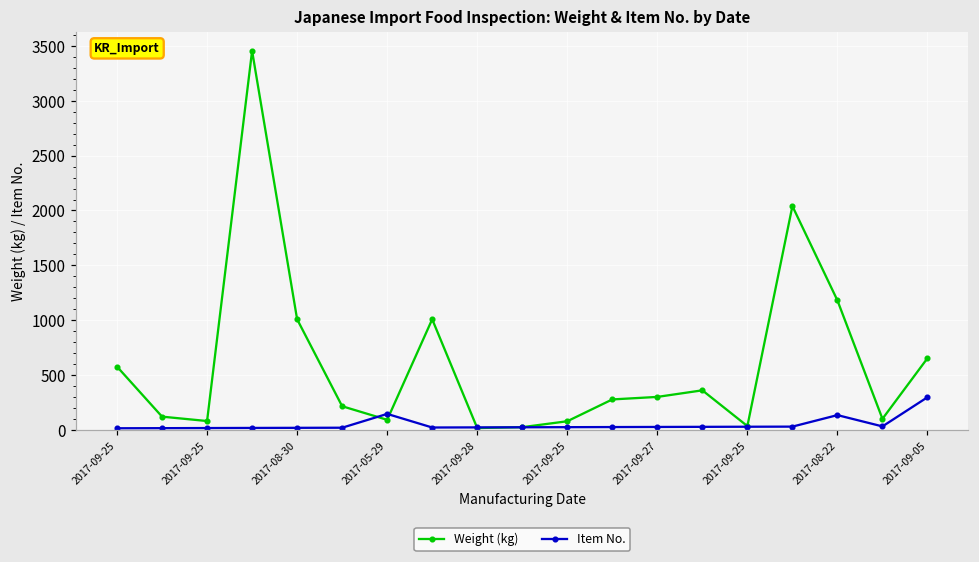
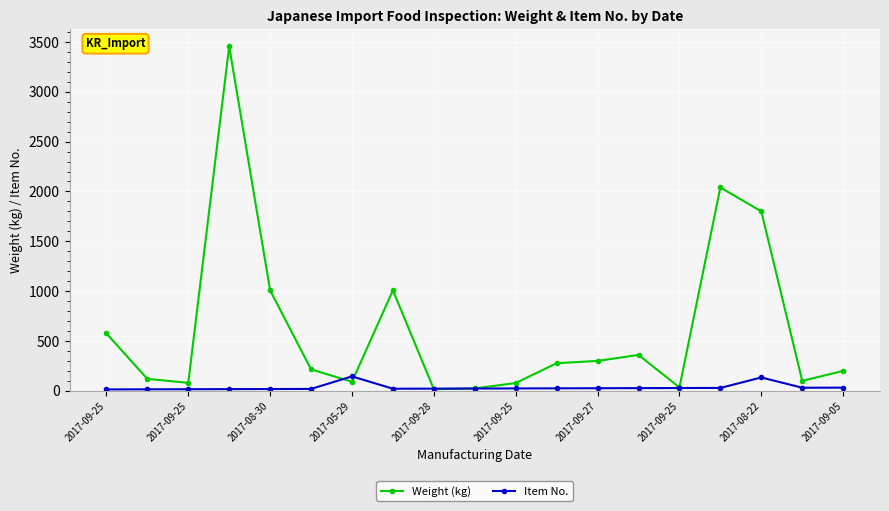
  {
    "Weight (kg)": {
      "2017-08-30": 1000,
      "2017-05-29": 100,
-     "2017-08-22": 1200,
-     "2017-09-05": 700
+     "2017-08-22": 1800,
+     "2017-09-05": 200
    },
    "Item No.": {
      "2017-08-30": 0,
      "2017-05-29": 100,
      "2017-08-22": 100,
-     "2017-09-05": 300
+     "2017-09-05": 0
    }
  }
